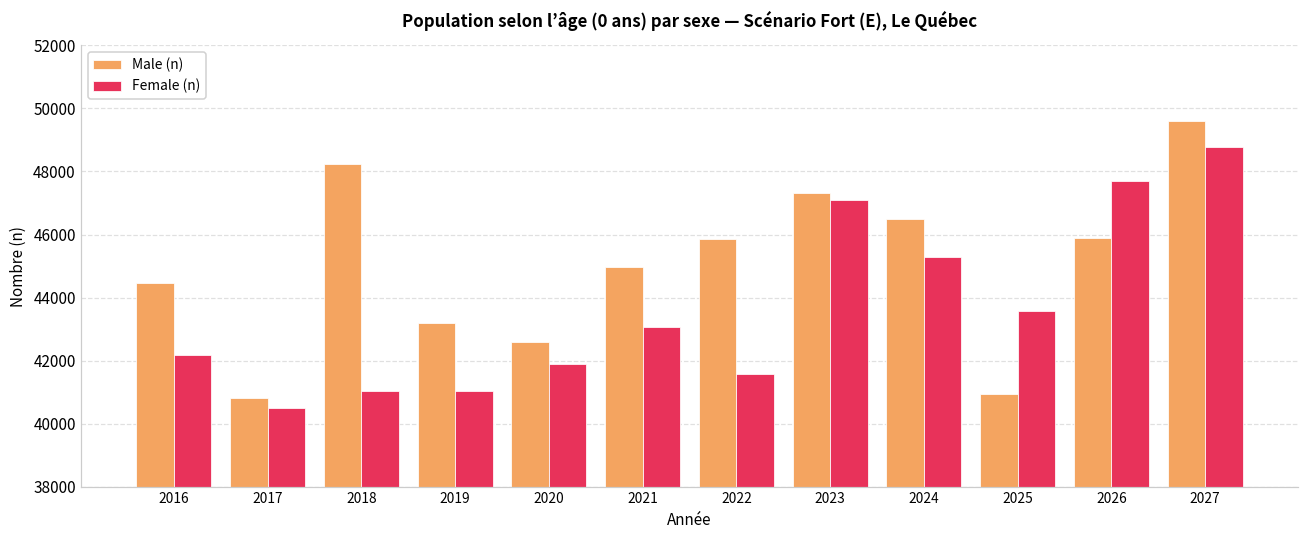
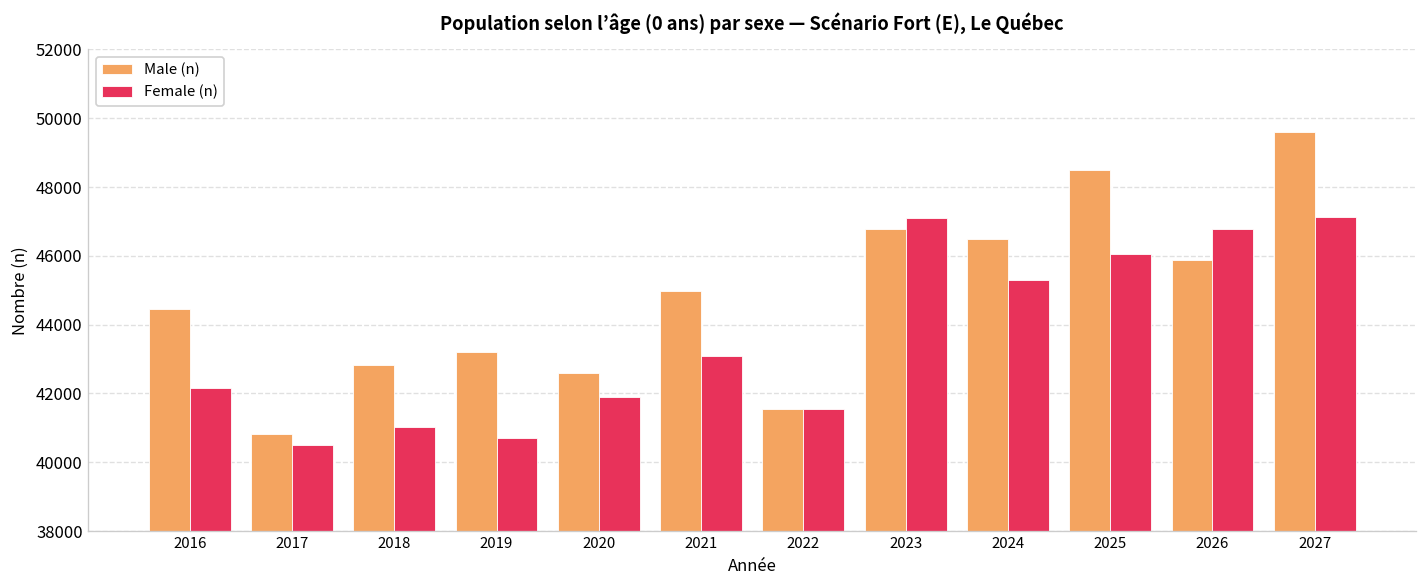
  {
    "Male (n)": {
      "2016": 44500,
      "2017": 40800,
-     "2018": 48300,
+     "2018": 42800,
      "2019": 43200,
      "2020": 42600,
      "2021": 45000,
-     "2022": 45900,
-     "2023": 47300,
+     "2022": 41600,
+     "2023": 46800,
      "2024": 46500,
-     "2025": 41000,
+     "2025": 48500,
      "2026": 45900,
      "2027": 49600
    },
    "Female (n)": {
      "2016": 42200,
      "2017": 40500,
      "2018": 41000,
-     "2019": 41000,
+     "2019": 40700,
      "2020": 41900,
      "2021": 43100,
      "2022": 41600,
      "2023": 47100,
      "2024": 45300,
-     "2025": 43600,
-     "2026": 47700,
-     "2027": 48800
+     "2025": 46100,
+     "2026": 46800,
+     "2027": 47100
    }
  }
